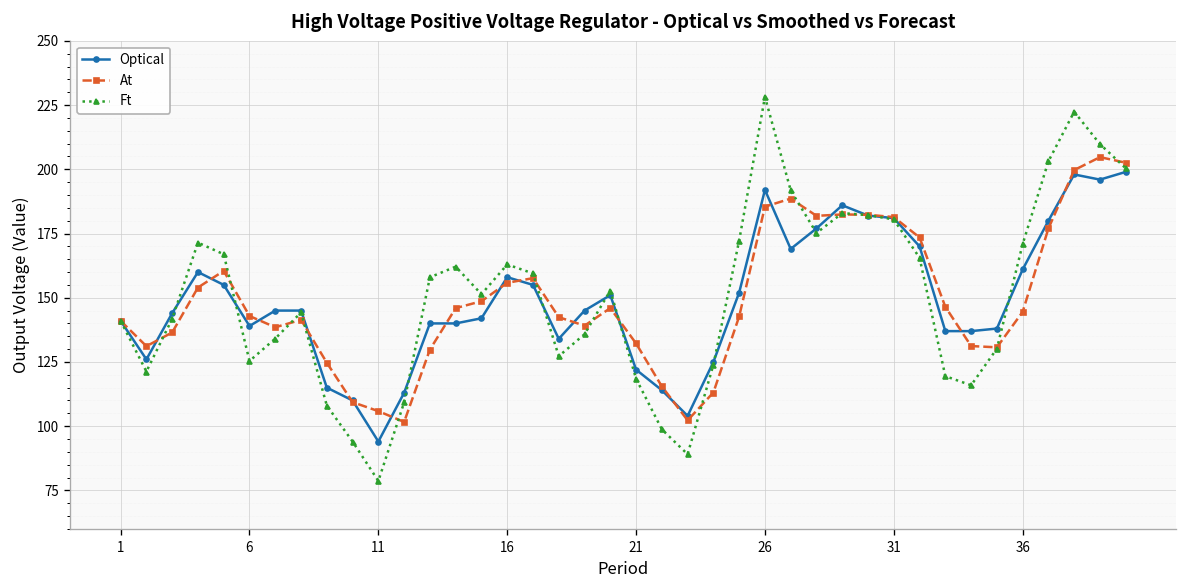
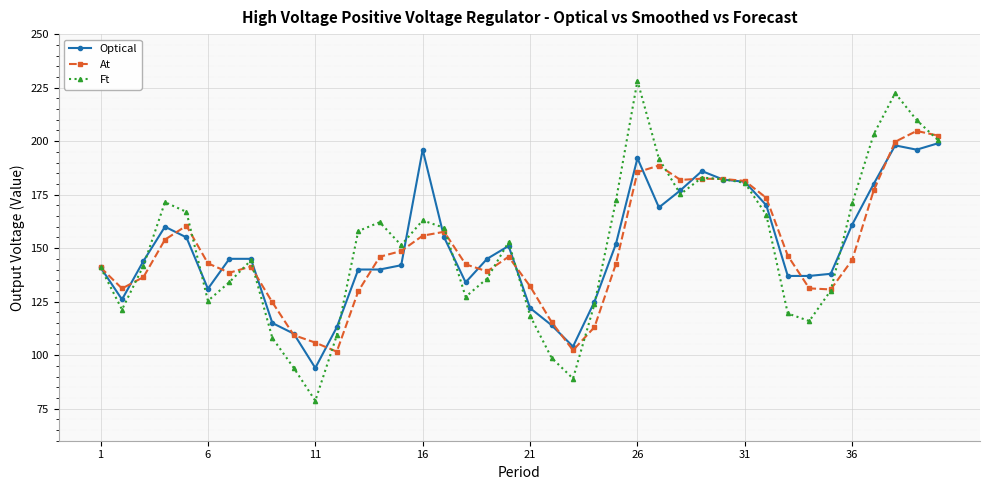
  {
    "Optical": {
-     "6": 139,
+     "6": 131,
      "11": 94,
-     "16": 158,
+     "16": 196,
      "21": 122,
      "26": 192,
      "36": 161
    },
    "At": {
      "6": 143,
      "11": 106,
      "16": 156,
      "21": 132,
      "26": 185,
      "36": 145
    },
    "Ft": {
      "6": 125,
      "11": 79,
      "16": 163,
      "21": 118,
      "26": 228,
      "36": 171
    }
  }
